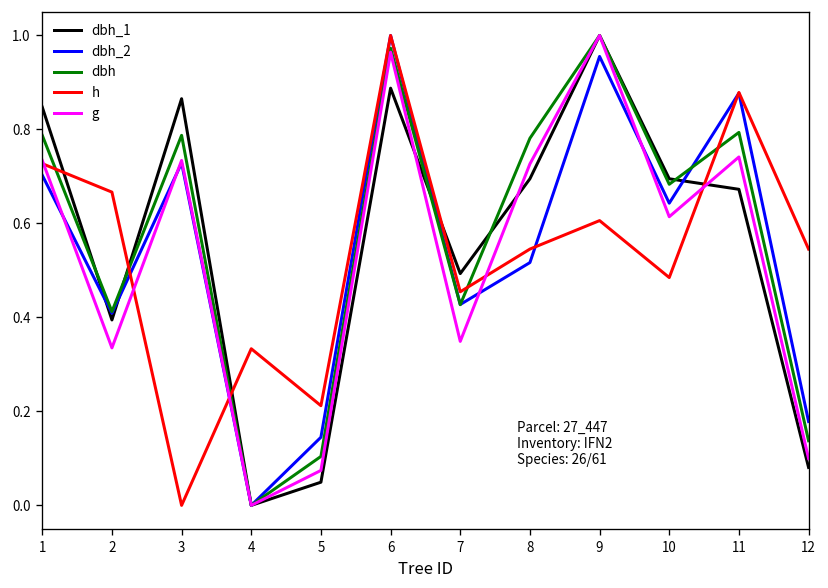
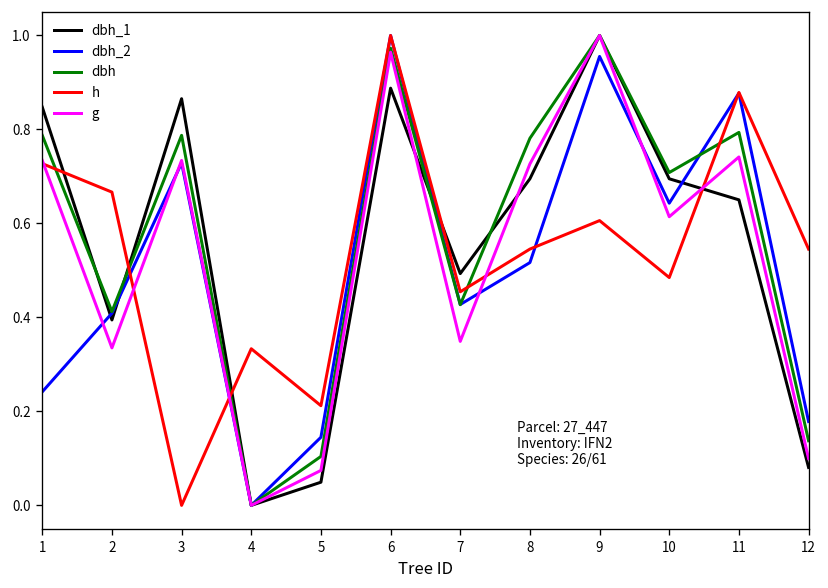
  {
    "dbh_1": {
      "1": 0.85,
      "2": 0.39,
      "3": 0.87,
      "5": 0.05,
      "6": 0.89,
      "7": 0.49,
      "8": 0.70,
      "10": 0.70,
-     "11": 0.67,
+     "11": 0.65,
      "12": 0.08
    },
    "dbh_2": {
-     "1": 0.70,
+     "1": 0.24,
      "5": 0.14,
      "8": 0.52,
      "9": 0.96,
      "10": 0.64,
      "12": 0.18
    },
    "dbh": {
      "1": 0.79,
      "3": 0.79,
      "5": 0.10,
      "6": 0.97,
      "8": 0.78,
-     "10": 0.68,
+     "10": 0.71,
      "11": 0.79,
      "12": 0.14
    },
    "h": {
      "1": 0.73,
      "2": 0.67,
      "3": 0.00,
      "4": 0.33,
      "5": 0.21,
      "7": 0.45,
      "8": 0.55,
      "9": 0.61,
      "10": 0.48,
      "12": 0.55
    },
    "g": {
      "1": 0.73,
      "2": 0.34,
      "5": 0.07,
      "6": 0.96,
      "7": 0.35,
      "8": 0.73,
      "10": 0.61,
      "11": 0.74,
      "12": 0.10
    }
  }
